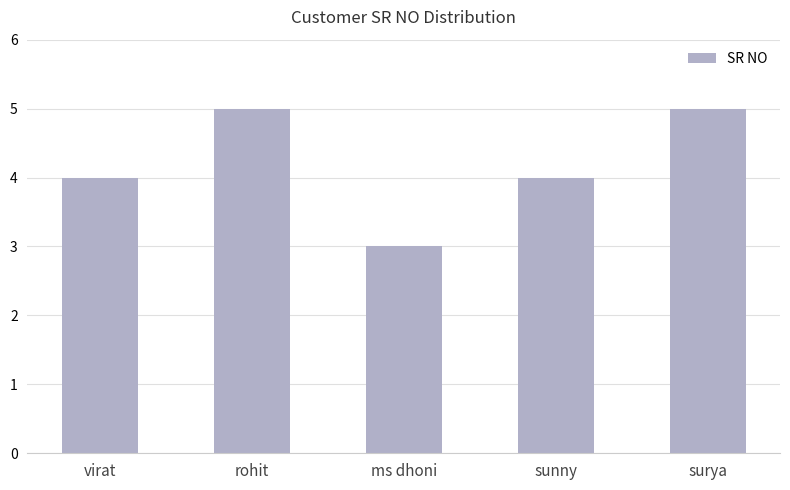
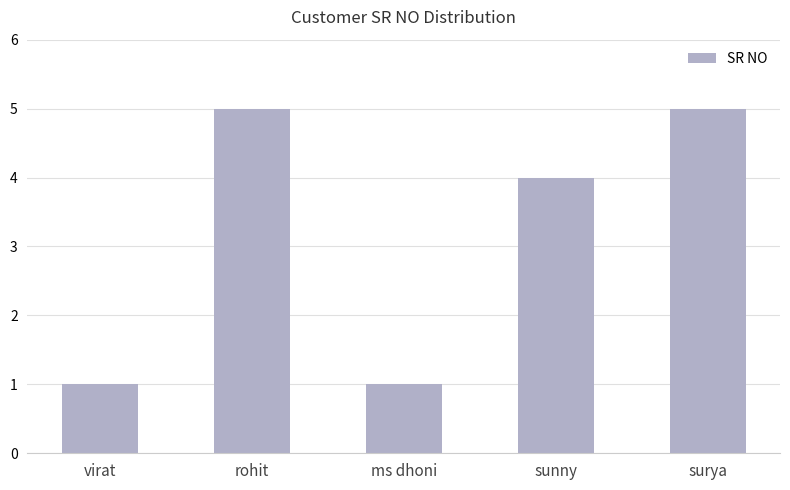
  {
-   "virat": 4,
+   "virat": 1,
    "rohit": 5,
-   "ms dhoni": 3,
+   "ms dhoni": 1,
    "sunny": 4,
    "surya": 5
  }
